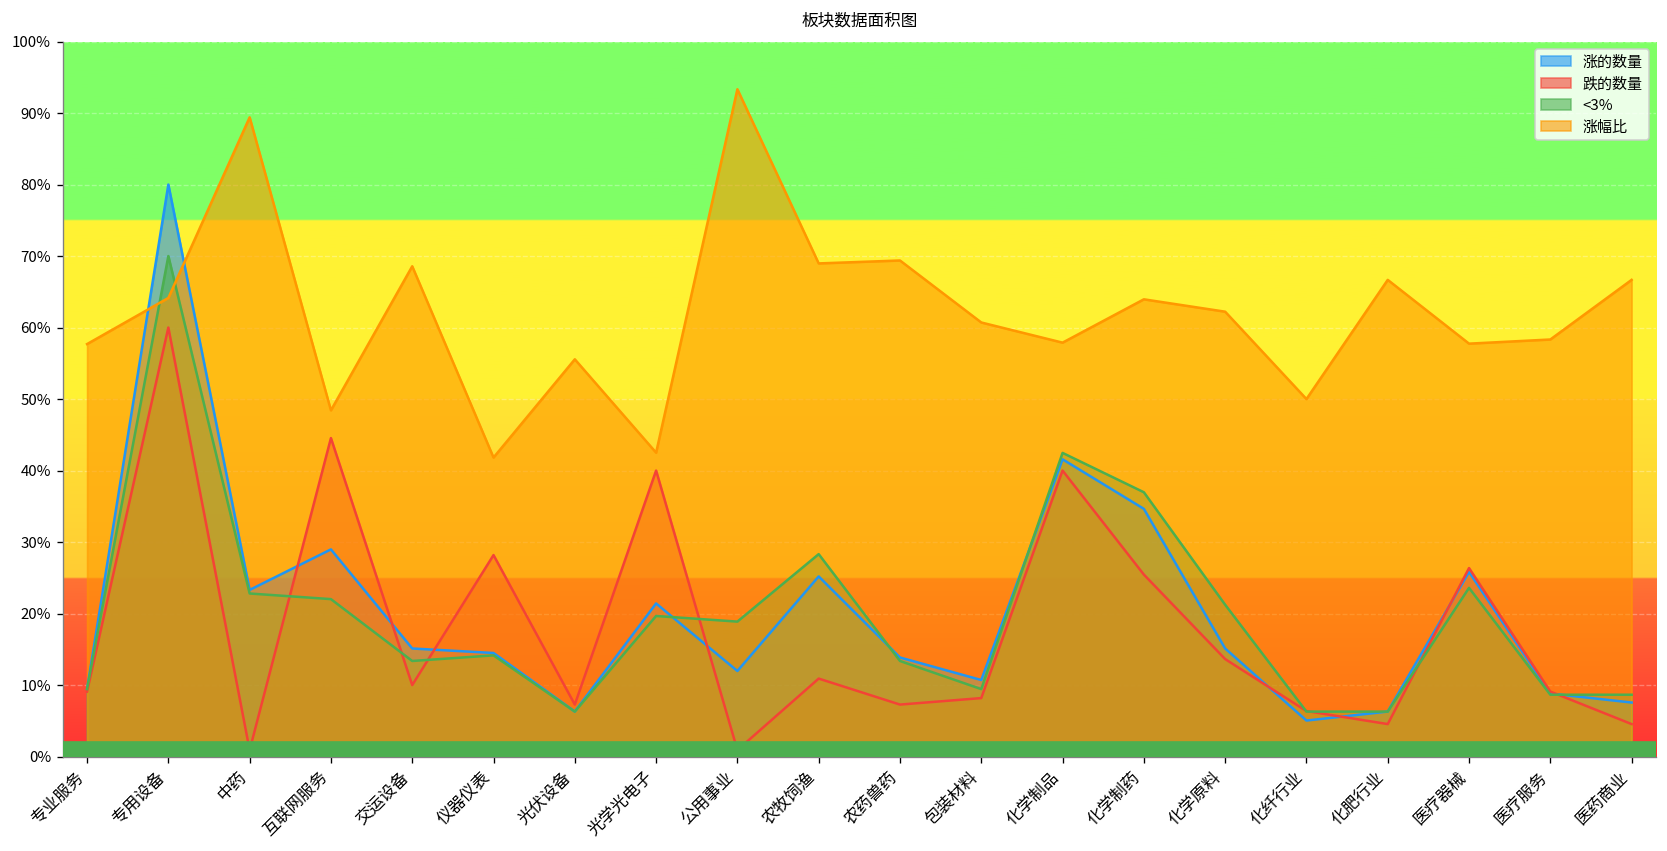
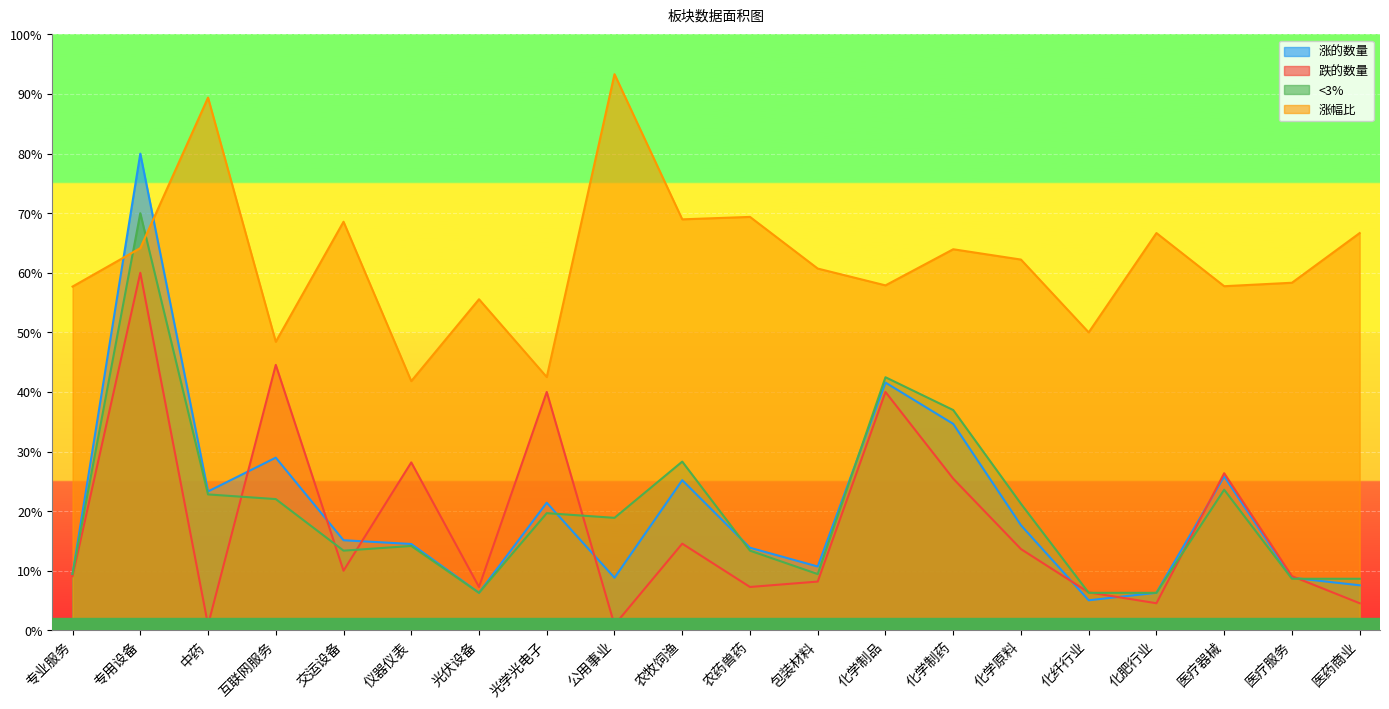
  {
    "涨的数量": {
      "专用设备": "80%",
      "中药": "23%",
      "互联网服务": "29%",
      "交运设备": "15%",
      "光学光电子": "21%",
-     "公用事业": "12%",
+     "公用事业": "9%",
      "农牧饲渔": "25%",
      "农药兽药": "14%",
      "包装材料": "11%",
      "化学制品": "42%",
      "化学制药": "35%",
-     "化学原料": "15%",
+     "化学原料": "18%",
      "化纤行业": "5%",
      "医疗器械": "26%",
      "医药商业": "8%"
    },
    "跌的数量": {
      "专用设备": "60%",
      "互联网服务": "45%",
      "交运设备": "10%",
      "仪器仪表": "28%",
      "光伏设备": "7%",
      "光学光电子": "40%",
-     "农牧饲渔": "11%",
+     "农牧饲渔": "15%",
      "农药兽药": "7%",
      "包装材料": "8%",
      "化学制品": "40%",
      "化学制药": "25%",
      "化学原料": "14%",
      "化肥行业": "5%",
      "医疗器械": "26%",
      "医药商业": "5%"
    },
    "<3%": {
      "专用设备": "70%",
      "中药": "23%",
      "互联网服务": "22%",
      "交运设备": "13%",
      "光学光电子": "20%",
      "公用事业": "19%",
      "农牧饲渔": "28%",
      "农药兽药": "13%",
      "包装材料": "9%",
      "化学制品": "42%",
      "化学制药": "37%",
      "化学原料": "21%",
      "医疗器械": "24%",
      "医药商业": "9%"
    },
    "涨幅比": {
      "专业服务": "58%",
      "专用设备": "64%",
      "中药": "89%",
      "互联网服务": "48%",
      "交运设备": "69%",
      "仪器仪表": "42%",
      "光伏设备": "56%",
      "光学光电子": "43%",
      "公用事业": "93%",
      "农牧饲渔": "69%",
      "农药兽药": "69%",
      "包装材料": "61%",
      "化学制品": "58%",
      "化学制药": "64%",
      "化学原料": "62%",
      "化纤行业": "50%",
      "化肥行业": "67%",
      "医疗器械": "58%",
      "医疗服务": "58%",
      "医药商业": "67%"
    }
  }
